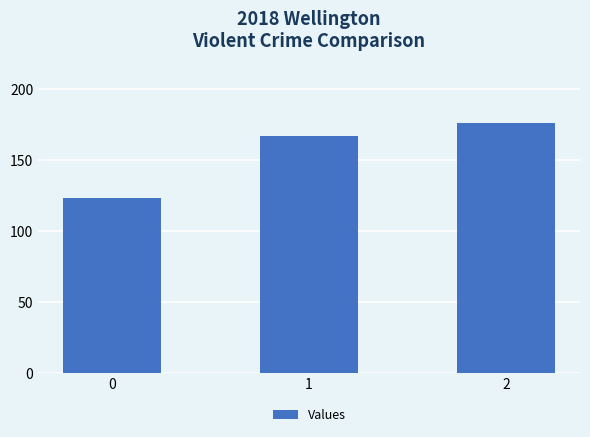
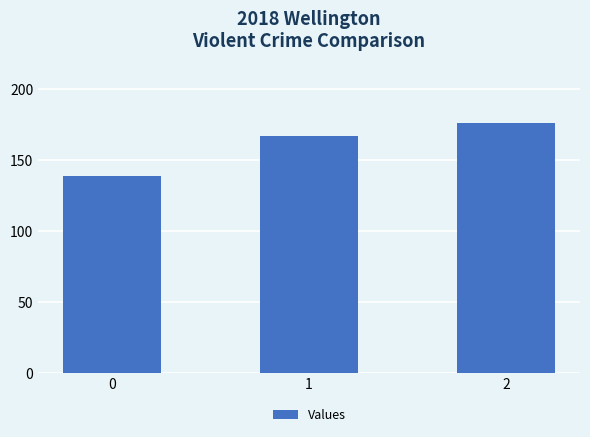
  {
-   "0": 123,
+   "0": 139,
    "1": 167,
    "2": 176
  }
